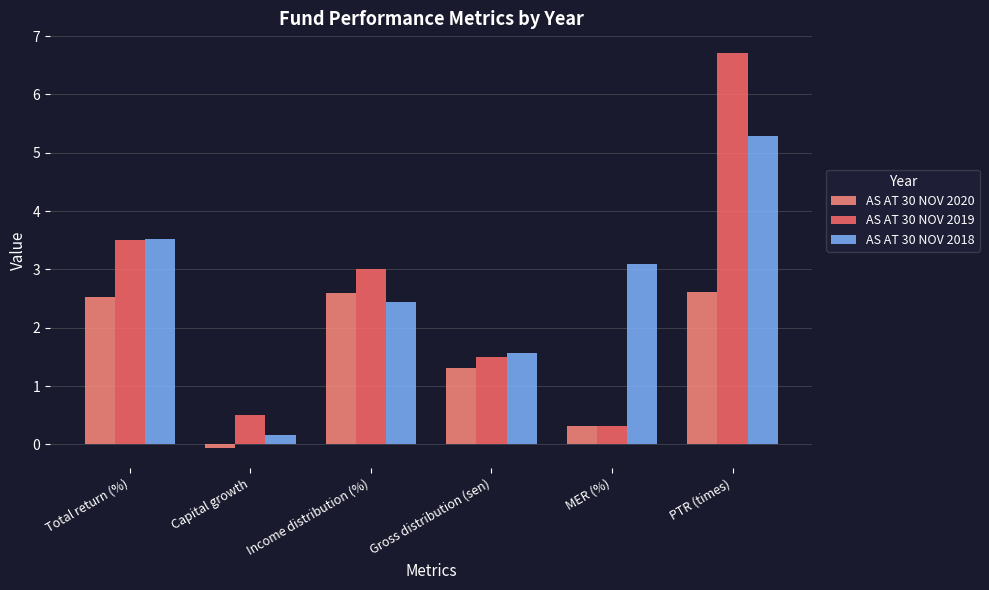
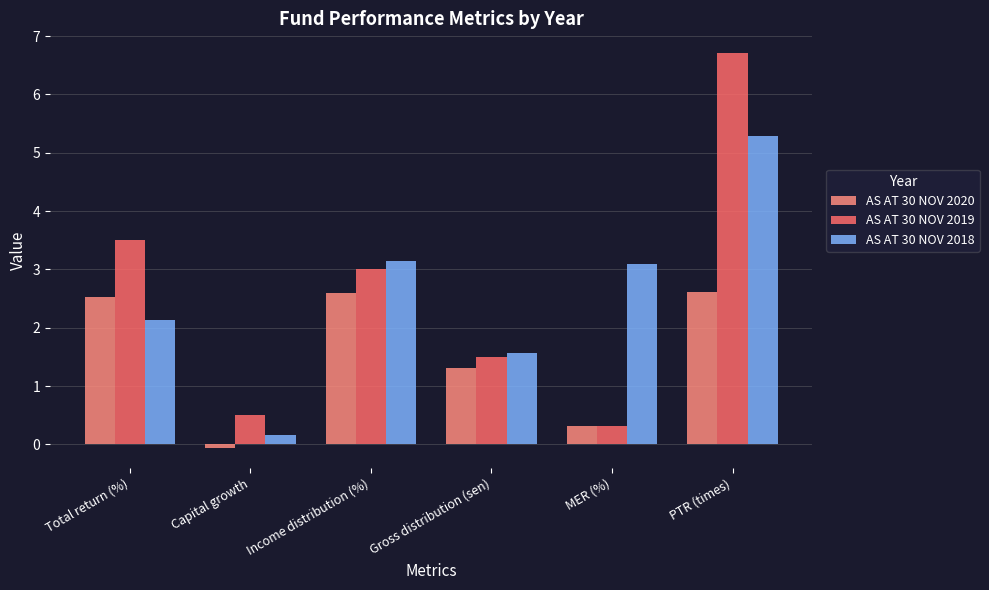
  {
    "AS AT 30 NOV 2018": {
-     "Total return (%)": 3.5,
+     "Total return (%)": 2.1,
      "Capital growth": 0.2,
-     "Income distribution (%)": 2.4,
+     "Income distribution (%)": 3.1,
      "Gross distribution (sen)": 1.6,
      "MER (%)": 3.1,
      "PTR (times)": 5.3
    }
  }
